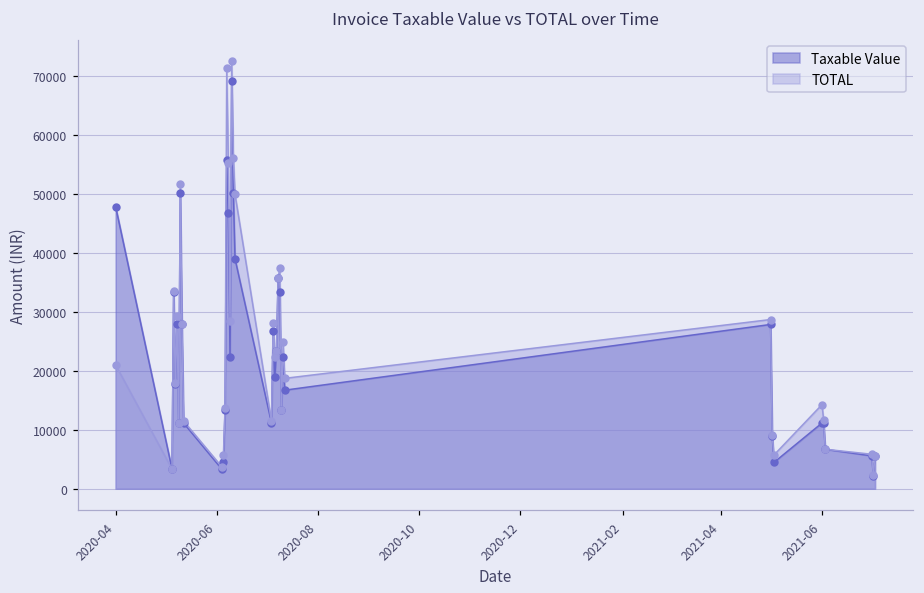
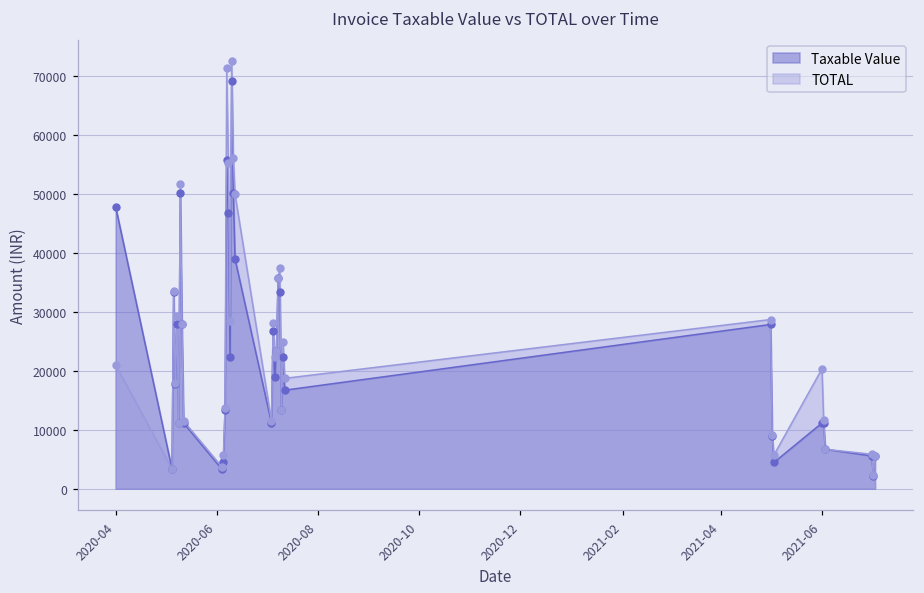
  {
    "Taxable Value": {
      "2020-04": 48000,
      "2021-06": 11000
    },
    "TOTAL": {
      "2020-04": 21000,
-     "2021-06": 14000
+     "2021-06": 20000
    }
  }
